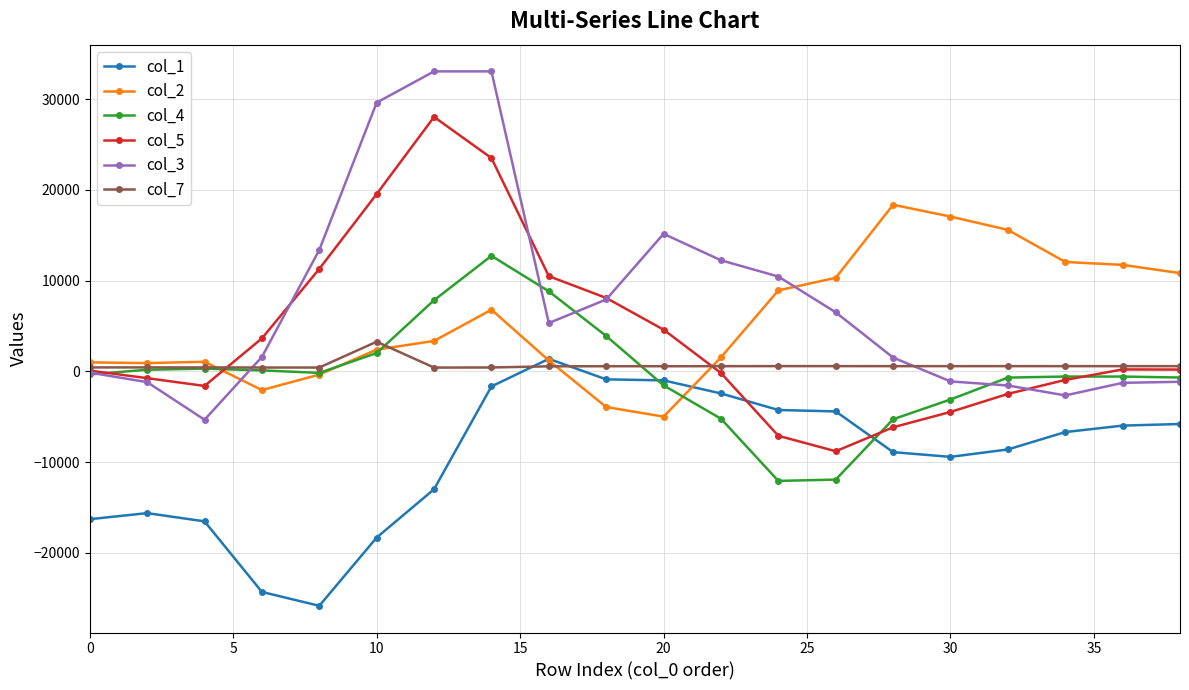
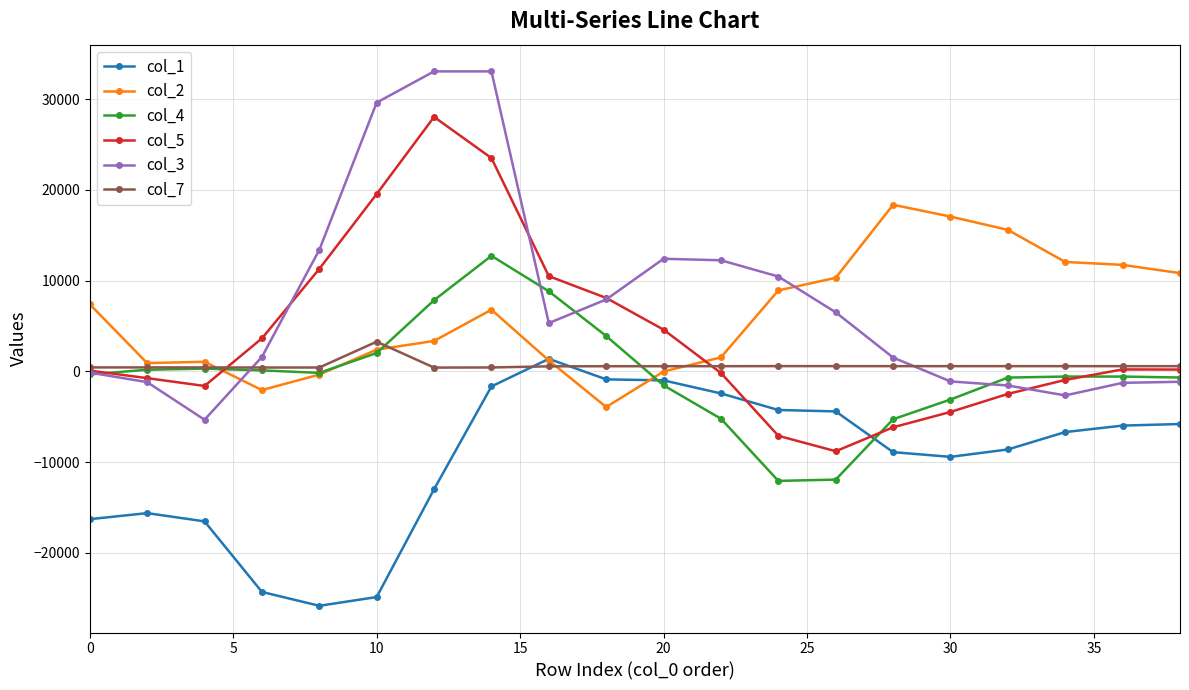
  {
    "col_1": {
      "0": -16000,
-     "10": -18000,
+     "10": -25000,
      "20": -1000,
      "30": -9000
    },
    "col_2": {
-     "0": 1000,
+     "0": 7000,
      "10": 2000,
-     "20": -5000,
+     "20": 0,
      "30": 17000
    },
    "col_4": {
      "10": 2000,
      "20": -2000,
      "30": -3000
    },
    "col_5": {
      "10": 20000,
      "20": 5000,
      "30": -4000
    },
    "col_3": {
      "10": 30000,
-     "20": 15000,
+     "20": 12000,
      "30": -1000
    },
    "col_7": {
      "0": 0,
      "10": 3000,
      "20": 1000,
      "30": 1000
    }
  }
